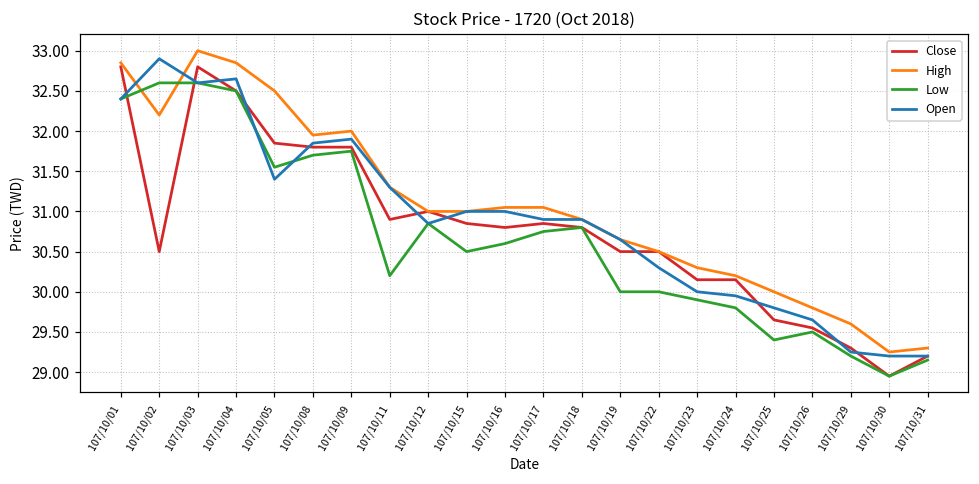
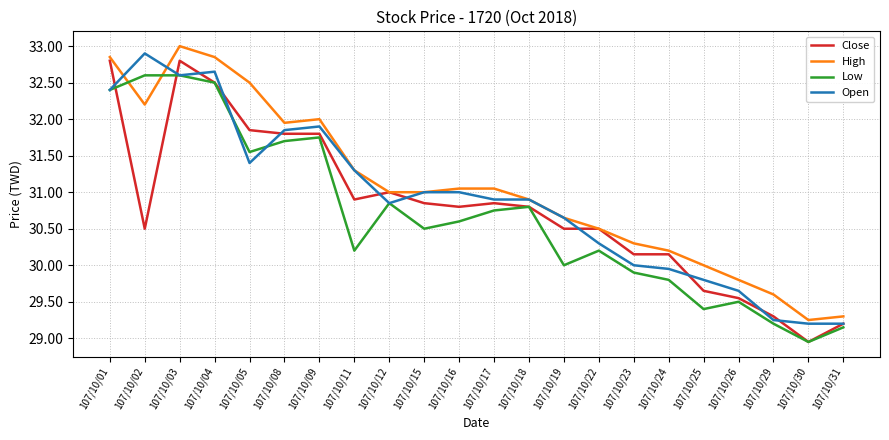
  {
    "Close": {
      "107/10/01": 32.8,
      "107/10/02": 30.5,
      "107/10/03": 32.8,
      "107/10/05": 31.9,
      "107/10/08": 31.8,
      "107/10/09": 31.8,
      "107/10/11": 30.9,
      "107/10/15": 30.9,
      "107/10/16": 30.8,
      "107/10/17": 30.9,
      "107/10/19": 30.5,
      "107/10/23": 30.2,
      "107/10/24": 30.2,
      "107/10/25": 29.7,
      "107/10/26": 29.6,
      "107/10/29": 29.3
    },
    "High": {
      "107/10/01": 32.9,
      "107/10/02": 32.2,
      "107/10/03": 33.0,
      "107/10/04": 32.9,
      "107/10/05": 32.5,
      "107/10/08": 32.0,
      "107/10/09": 32.0,
      "107/10/16": 31.1,
      "107/10/17": 31.1,
      "107/10/23": 30.3,
      "107/10/24": 30.2,
      "107/10/25": 30.0,
      "107/10/26": 29.8,
      "107/10/29": 29.6,
      "107/10/30": 29.3,
      "107/10/31": 29.3
    },
    "Low": {
      "107/10/02": 32.6,
      "107/10/05": 31.6,
      "107/10/08": 31.7,
      "107/10/09": 31.8,
      "107/10/11": 30.2,
      "107/10/15": 30.5,
      "107/10/16": 30.6,
      "107/10/17": 30.8,
      "107/10/19": 30.0,
-     "107/10/22": 30.0,
+     "107/10/22": 30.2,
      "107/10/23": 29.9,
      "107/10/24": 29.8,
      "107/10/25": 29.4,
      "107/10/26": 29.5,
      "107/10/29": 29.2,
      "107/10/31": 29.2
    },
    "Open": {
      "107/10/02": 32.9,
      "107/10/04": 32.7,
      "107/10/05": 31.4,
      "107/10/08": 31.9,
      "107/10/09": 31.9,
      "107/10/16": 31.0,
      "107/10/17": 30.9,
      "107/10/22": 30.3,
      "107/10/23": 30.0,
      "107/10/24": 30.0,
      "107/10/25": 29.8,
      "107/10/26": 29.7,
      "107/10/29": 29.3,
      "107/10/30": 29.2
    }
  }
